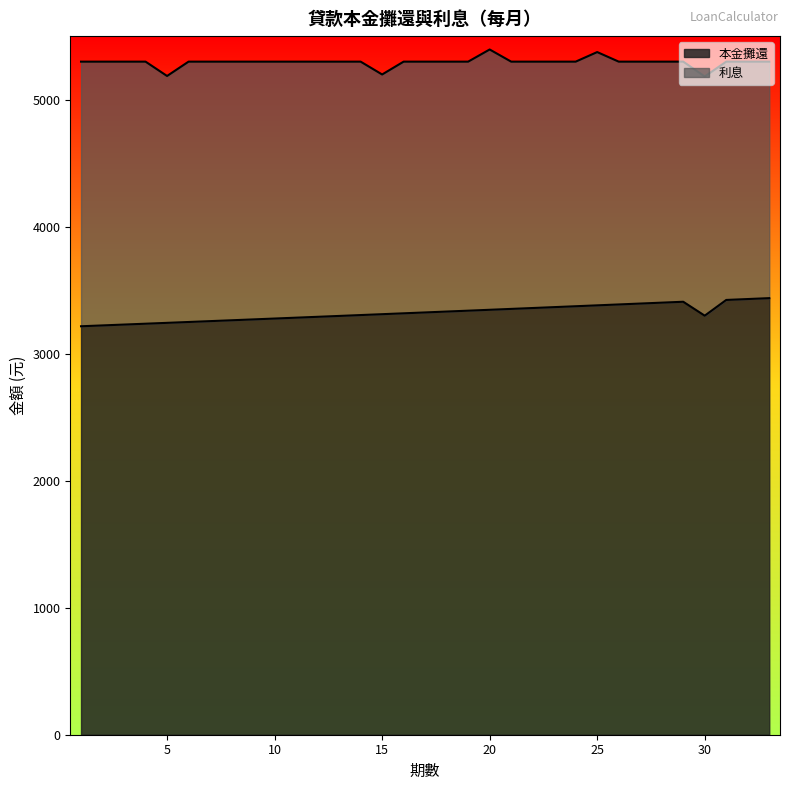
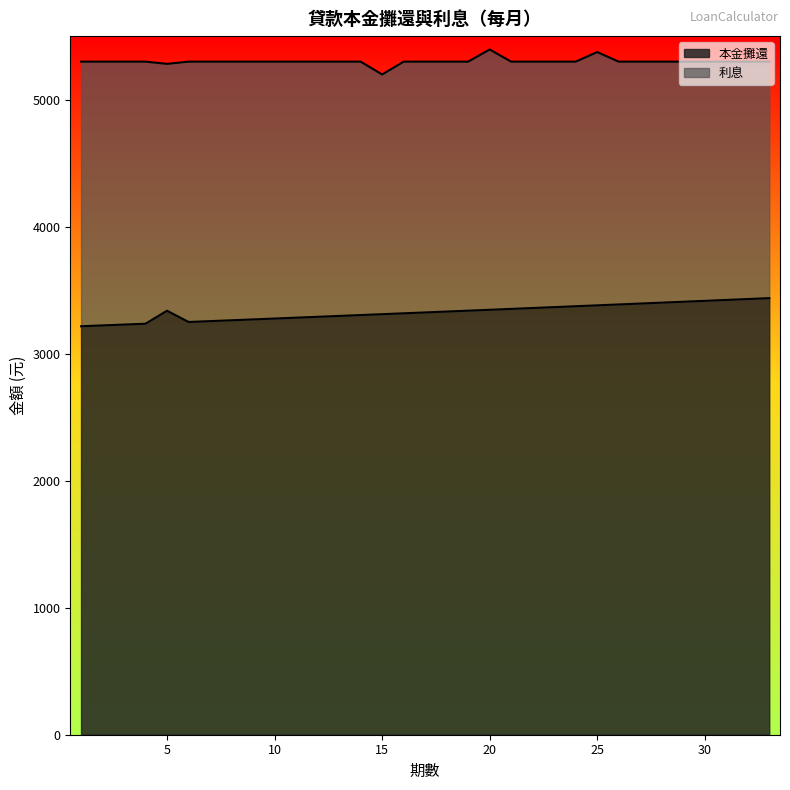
  {
    "本金攤還": {
-     "5": 3240,
+     "5": 3340,
      "10": 3280,
      "15": 3310,
      "20": 3350,
      "25": 3380,
-     "30": 3300
+     "30": 3420
    },
    "利息": {
      "5": 1940,
      "10": 2020,
      "15": 1890,
      "20": 2050,
      "25": 1990
    }
  }
